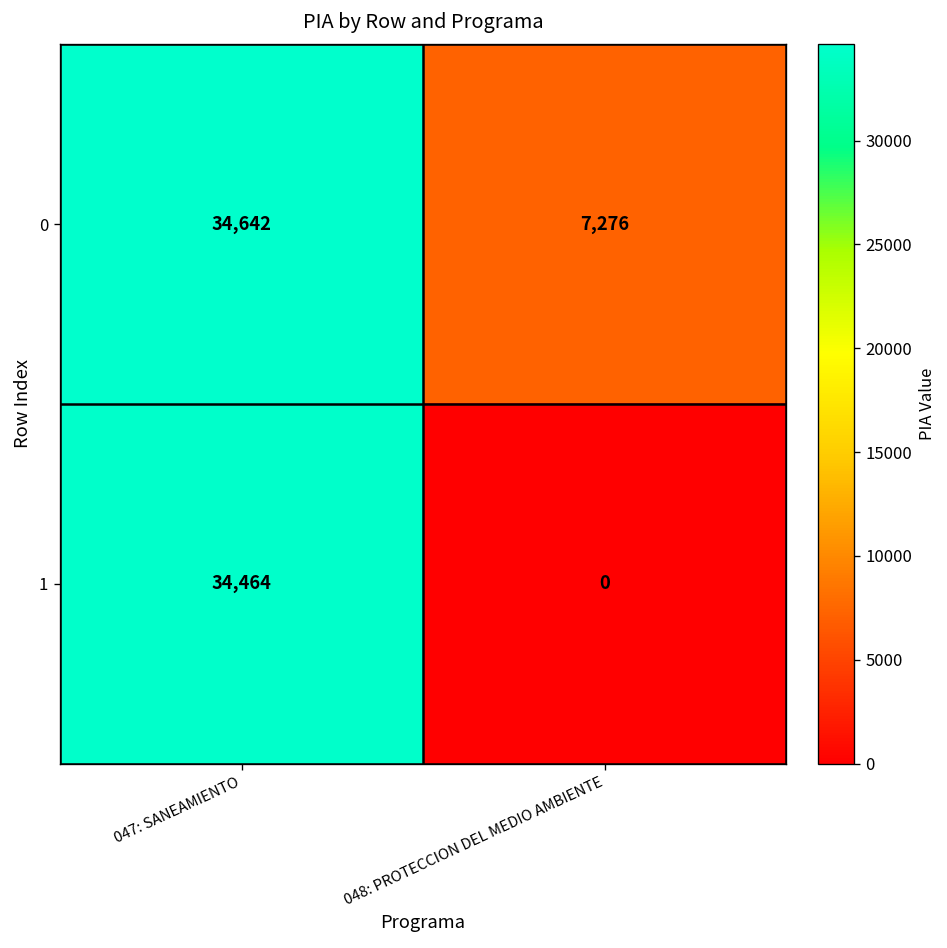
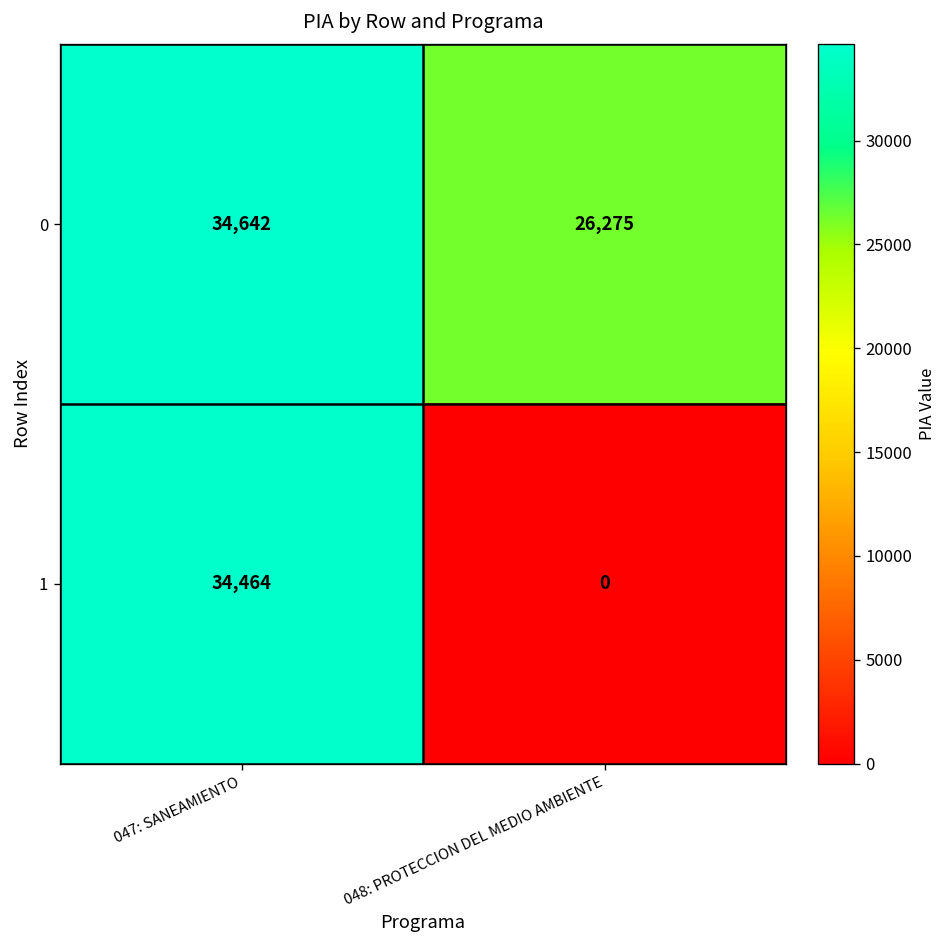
  {
    "0": {
      "047: SANEAMIENTO": "34,642",
-     "048: PROTECCION DEL MEDIO AMBIENTE": "7,276"
+     "048: PROTECCION DEL MEDIO AMBIENTE": "26,275"
    },
    "1": {
      "047: SANEAMIENTO": "34,464",
      "048: PROTECCION DEL MEDIO AMBIENTE": "0"
    }
  }
